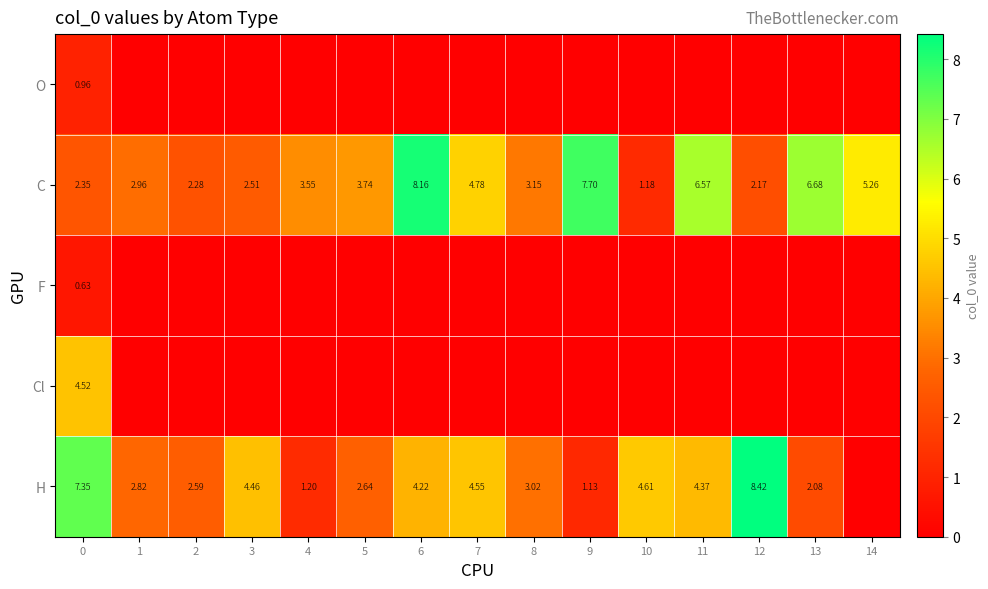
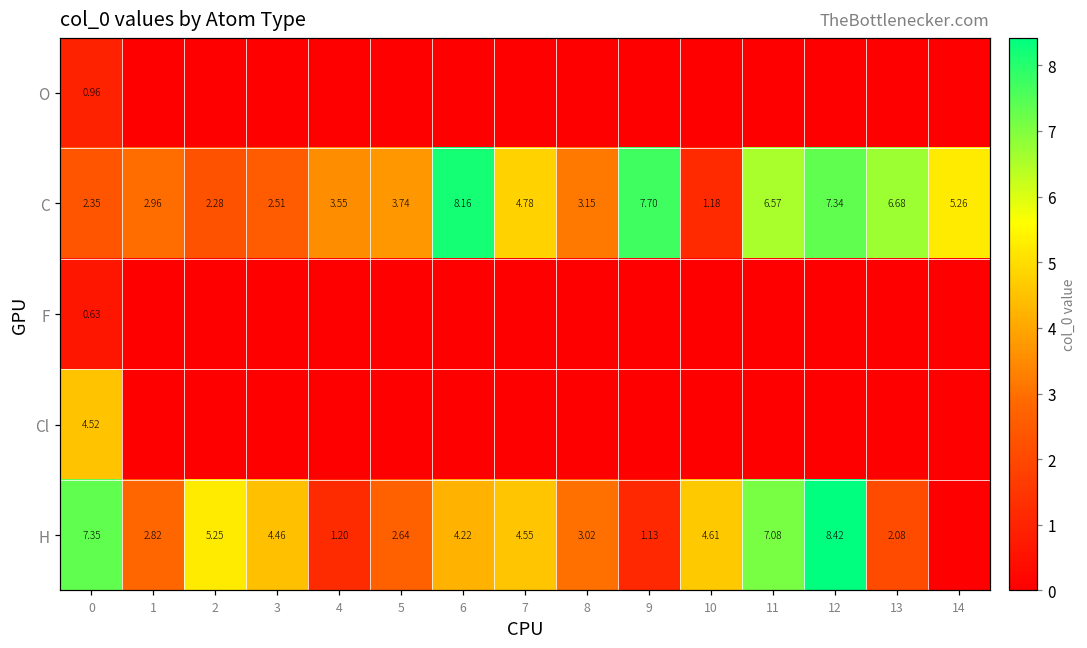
  {
    "O": {
      "0": 0.96
    },
    "C": {
      "0": 2.35,
      "1": 2.96,
      "2": 2.28,
      "3": 2.51,
      "4": 3.55,
      "5": 3.74,
      "6": 8.16,
      "7": 4.78,
      "8": 3.15,
      "9": 7.70,
      "10": 1.18,
      "11": 6.57,
-     "12": 2.17,
+     "12": 7.34,
      "13": 6.68,
      "14": 5.26
    },
    "F": {
      "0": 0.63
    },
    "Cl": {
      "0": 4.52
    },
    "H": {
      "0": 7.35,
      "1": 2.82,
-     "2": 2.59,
+     "2": 5.25,
      "3": 4.46,
      "4": 1.20,
      "5": 2.64,
      "6": 4.22,
      "7": 4.55,
      "8": 3.02,
      "9": 1.13,
      "10": 4.61,
-     "11": 4.37,
+     "11": 7.08,
      "12": 8.42,
      "13": 2.08
    }
  }
